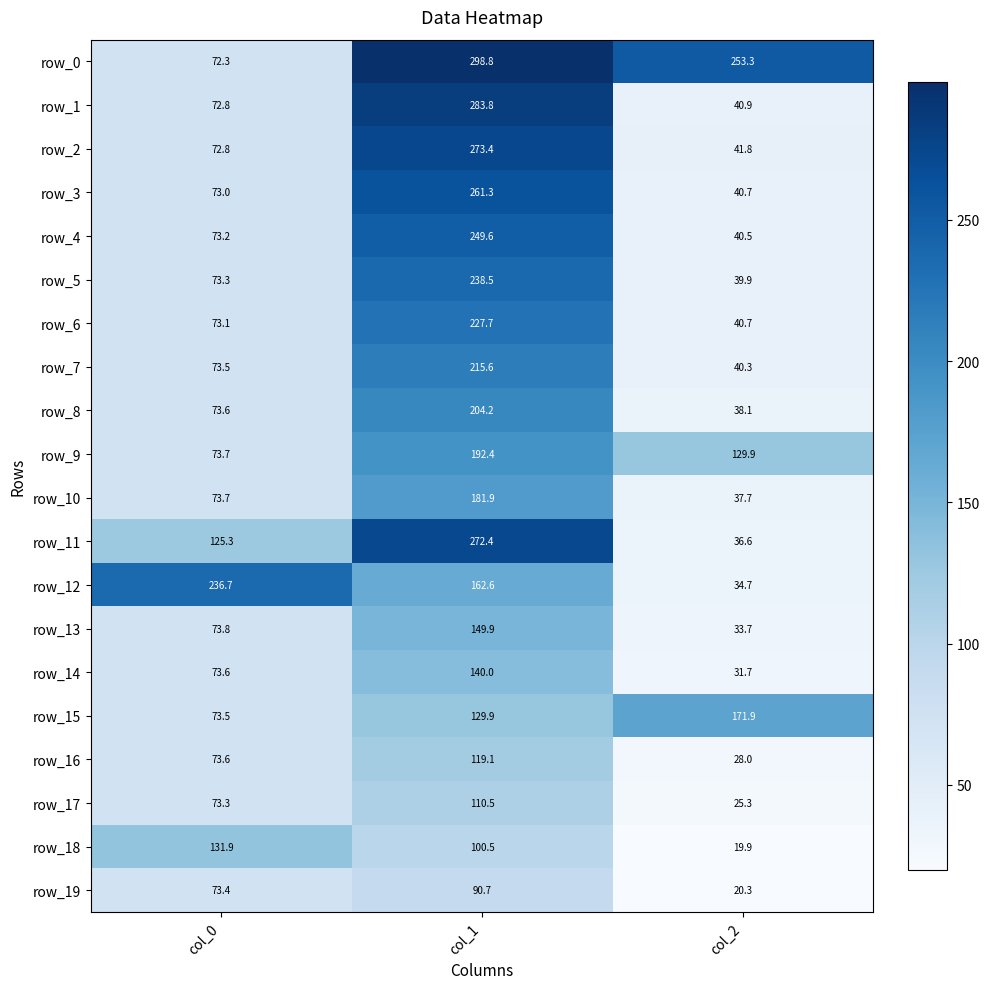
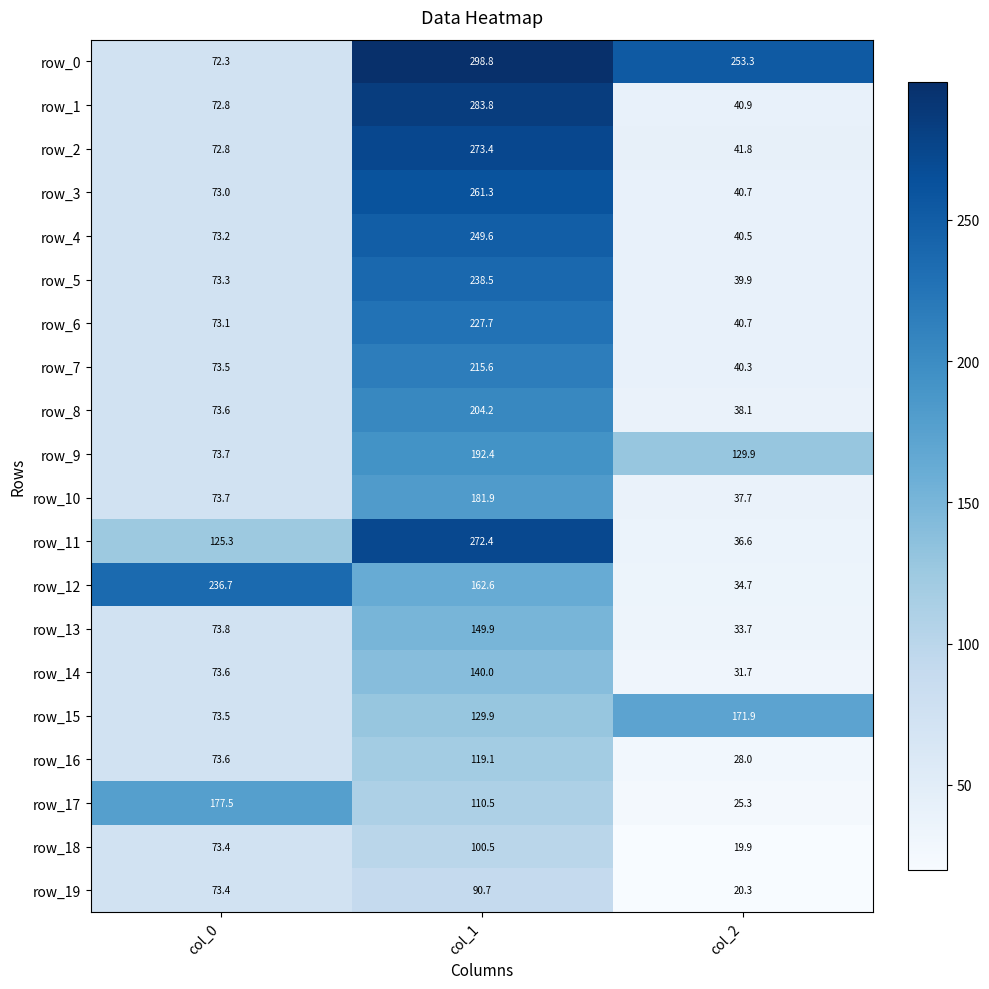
  {
    "row_0": {
      "col_0": 72.3,
      "col_1": 298.8,
      "col_2": 253.3
    },
    "row_1": {
      "col_0": 72.8,
      "col_1": 283.8,
      "col_2": 40.9
    },
    "row_2": {
      "col_0": 72.8,
      "col_1": 273.4,
      "col_2": 41.8
    },
    "row_3": {
      "col_0": 73.0,
      "col_1": 261.3,
      "col_2": 40.7
    },
    "row_4": {
      "col_0": 73.2,
      "col_1": 249.6,
      "col_2": 40.5
    },
    "row_5": {
      "col_0": 73.3,
      "col_1": 238.5,
      "col_2": 39.9
    },
    "row_6": {
      "col_0": 73.1,
      "col_1": 227.7,
      "col_2": 40.7
    },
    "row_7": {
      "col_0": 73.5,
      "col_1": 215.6,
      "col_2": 40.3
    },
    "row_8": {
      "col_0": 73.6,
      "col_1": 204.2,
      "col_2": 38.1
    },
    "row_9": {
      "col_0": 73.7,
      "col_1": 192.4,
      "col_2": 129.9
    },
    "row_10": {
      "col_0": 73.7,
      "col_1": 181.9,
      "col_2": 37.7
    },
    "row_11": {
      "col_0": 125.3,
      "col_1": 272.4,
      "col_2": 36.6
    },
    "row_12": {
      "col_0": 236.7,
      "col_1": 162.6,
      "col_2": 34.7
    },
    "row_13": {
      "col_0": 73.8,
      "col_1": 149.9,
      "col_2": 33.7
    },
    "row_14": {
      "col_0": 73.6,
      "col_1": 140.0,
      "col_2": 31.7
    },
    "row_15": {
      "col_0": 73.5,
      "col_1": 129.9,
      "col_2": 171.9
    },
    "row_16": {
      "col_0": 73.6,
      "col_1": 119.1,
      "col_2": 28.0
    },
    "row_17": {
-     "col_0": 73.3,
+     "col_0": 177.5,
      "col_1": 110.5,
      "col_2": 25.3
    },
    "row_18": {
-     "col_0": 131.9,
+     "col_0": 73.4,
      "col_1": 100.5,
      "col_2": 19.9
    },
    "row_19": {
      "col_0": 73.4,
      "col_1": 90.7,
      "col_2": 20.3
    }
  }
